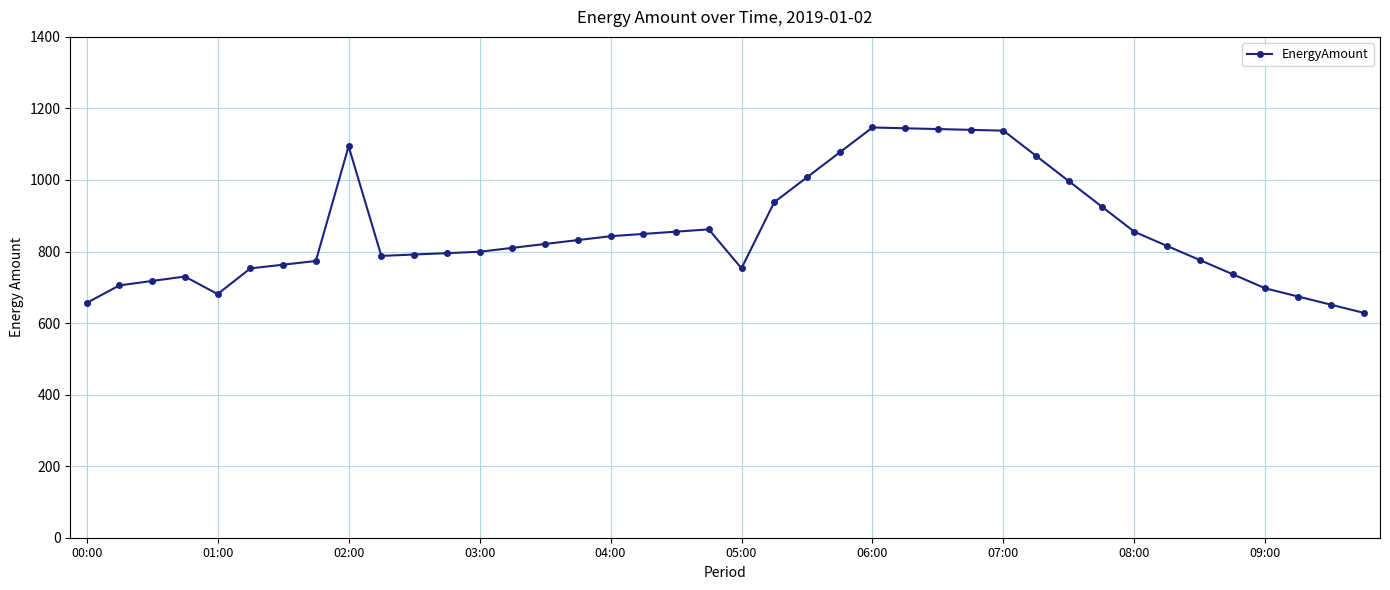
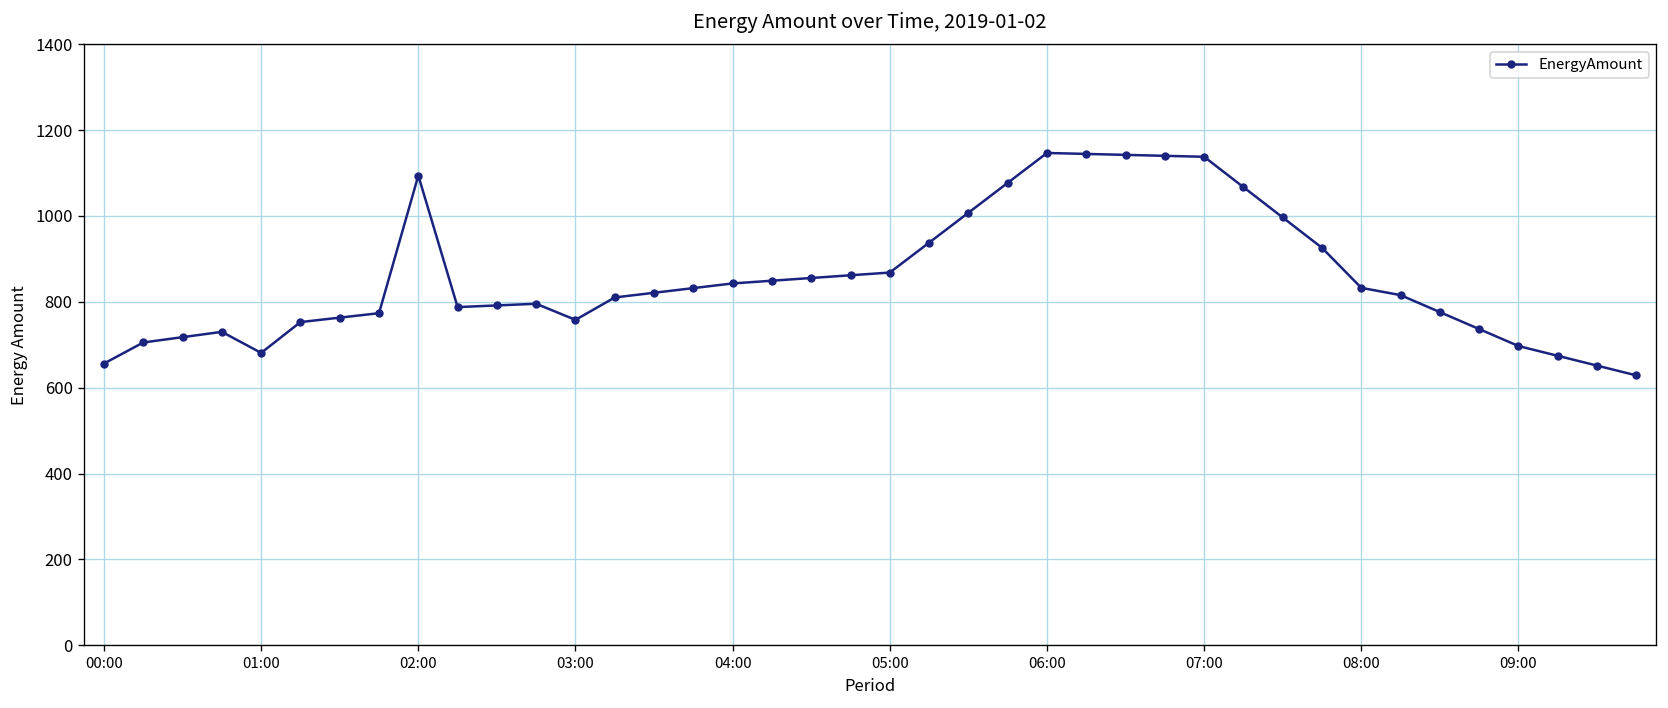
  {
    "00:00": 660,
    "01:00": 680,
    "02:00": 1090,
-   "03:00": 800,
+   "03:00": 760,
    "04:00": 840,
-   "05:00": 750,
+   "05:00": 870,
    "06:00": 1150,
    "07:00": 1140,
-   "08:00": 860,
+   "08:00": 830,
    "09:00": 700
  }
